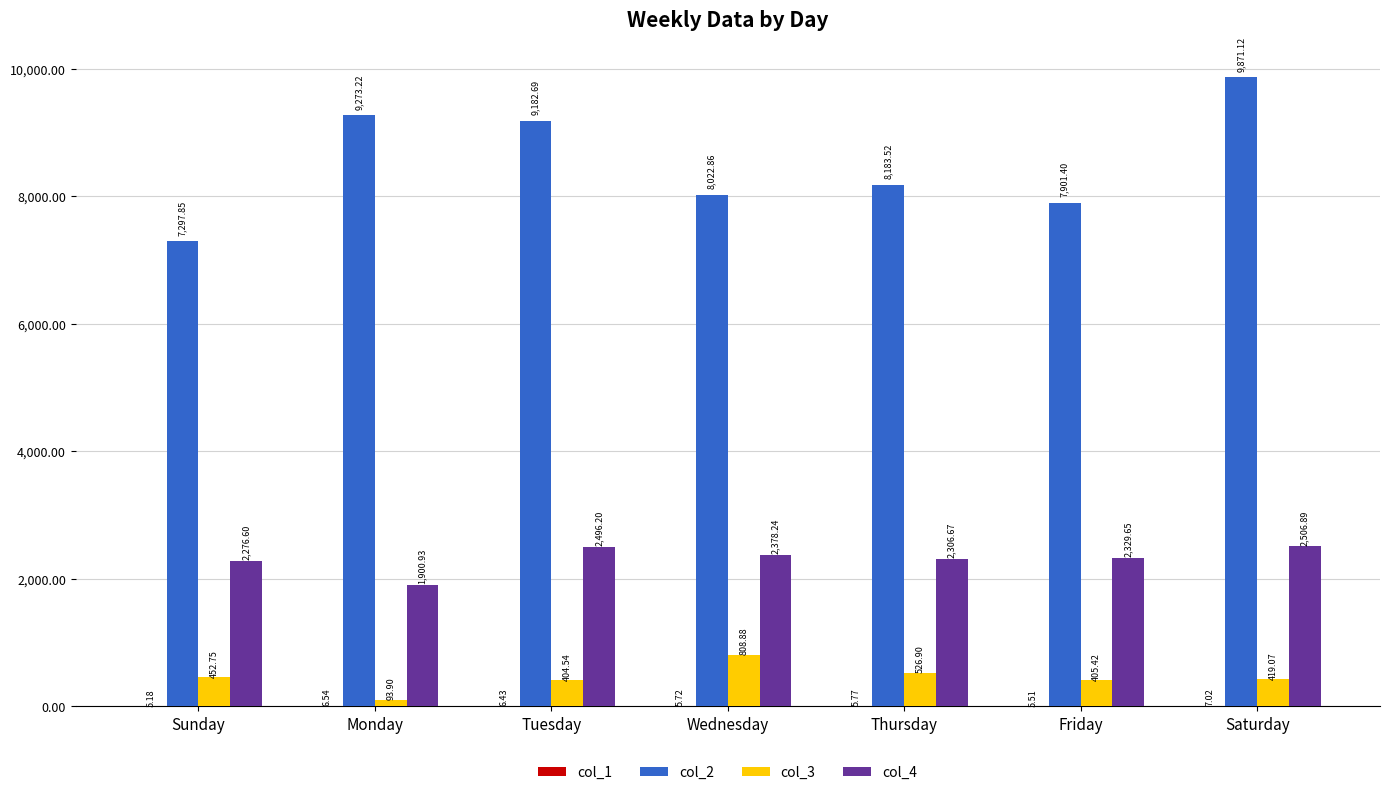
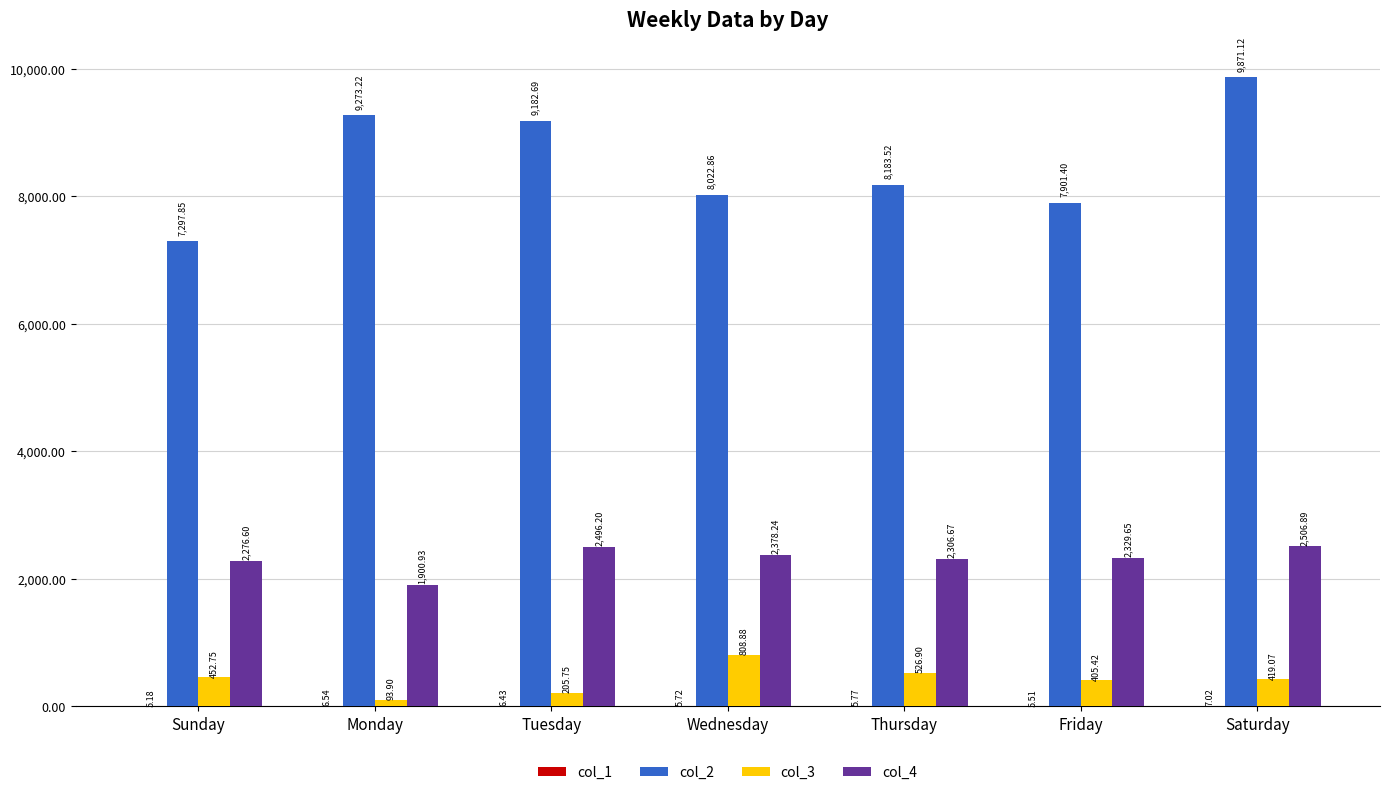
  {
    "col_1": {
      "Sunday": "5.18",
      "Monday": "6.54",
      "Tuesday": "6.43",
      "Wednesday": "5.72",
      "Thursday": "5.77",
      "Friday": "5.51",
      "Saturday": "7.02"
    },
    "col_2": {
      "Sunday": "7,297.85",
      "Monday": "9,273.22",
      "Tuesday": "9,182.69",
      "Wednesday": "8,022.86",
      "Thursday": "8,183.52",
      "Friday": "7,901.40",
      "Saturday": "9,871.12"
    },
    "col_3": {
      "Sunday": "452.75",
      "Monday": "93.90",
-     "Tuesday": "404.54",
+     "Tuesday": "205.75",
      "Wednesday": "808.88",
      "Thursday": "526.90",
      "Friday": "405.42",
      "Saturday": "419.07"
    },
    "col_4": {
      "Sunday": "2,276.60",
      "Monday": "1,900.93",
      "Tuesday": "2,496.20",
      "Wednesday": "2,378.24",
      "Thursday": "2,306.67",
      "Friday": "2,329.65",
      "Saturday": "2,506.89"
    }
  }
